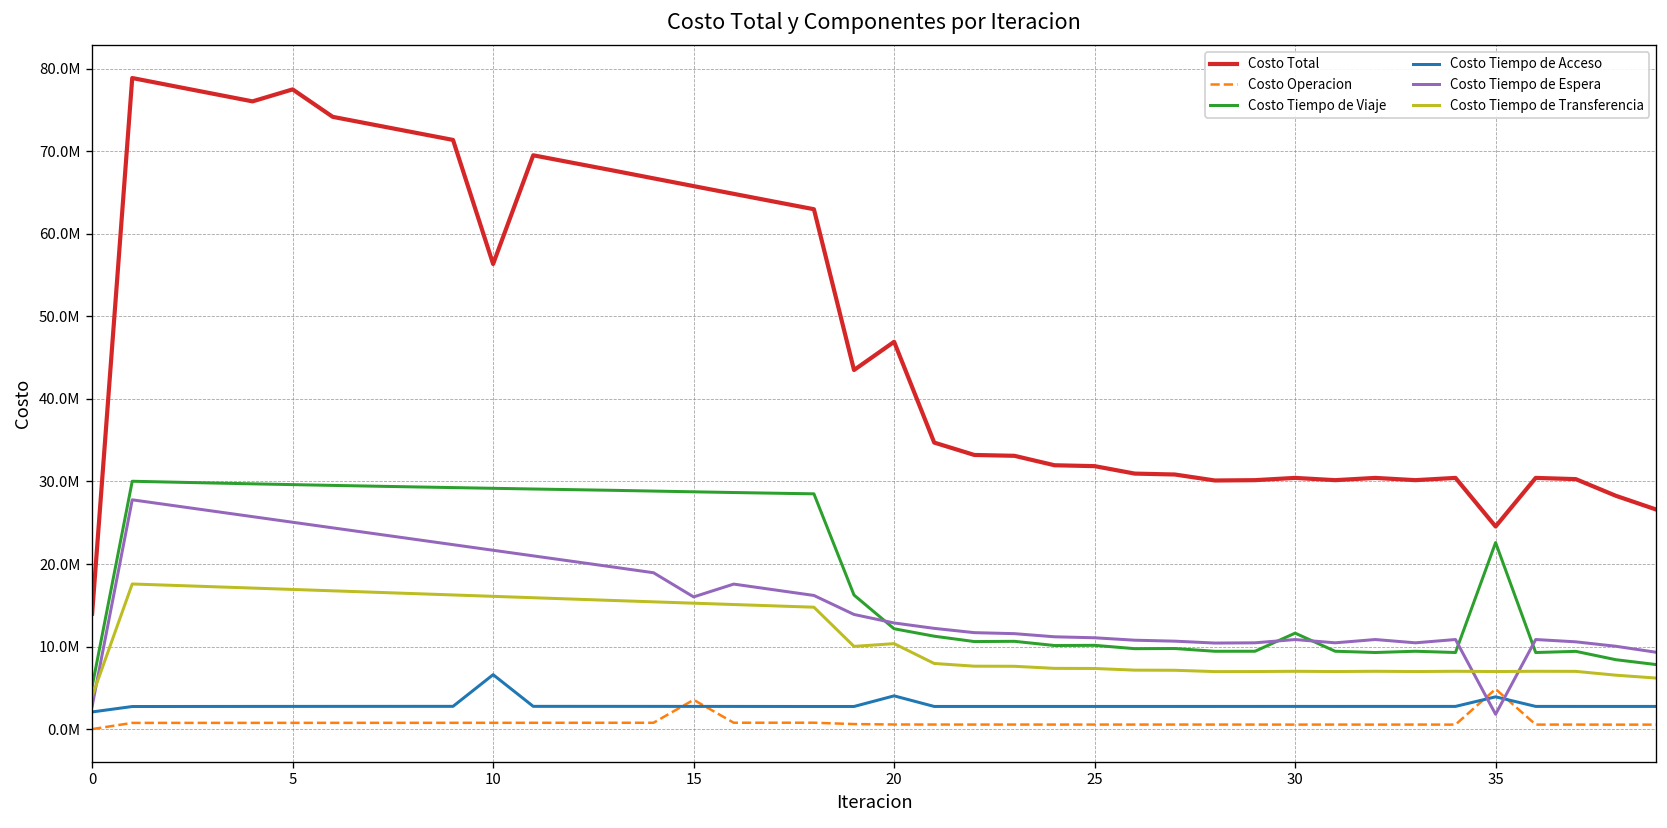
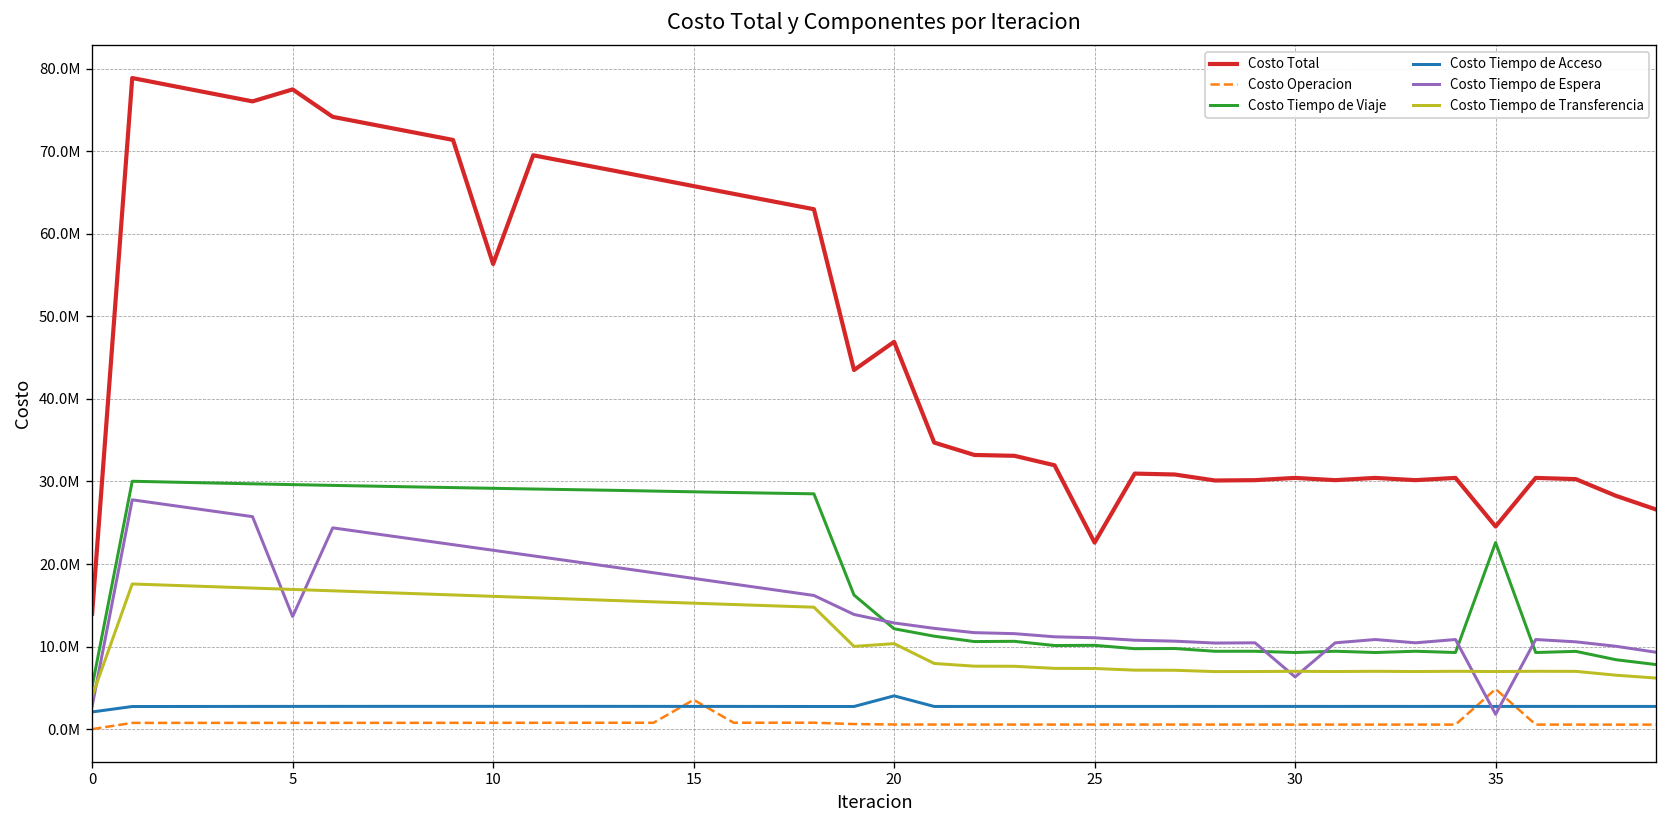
  {
    "Costo Total": {
      "0": 14000000,
      "5": 77000000,
      "10": 56000000,
      "15": 66000000,
      "20": 47000000,
-     "25": 32000000,
+     "25": 23000000,
      "30": 30000000,
      "35": 25000000
    },
    "Costo Operacion": {
      "0": 0,
      "5": 1000000,
      "10": 1000000,
      "15": 4000000,
      "20": 1000000,
      "25": 1000000,
      "30": 1000000,
      "35": 5000000
    },
    "Costo Tiempo de Viaje": {
      "0": 5000000,
      "5": 30000000,
      "10": 29000000,
      "15": 29000000,
      "20": 12000000,
      "25": 10000000,
-     "30": 12000000,
+     "30": 9000000,
      "35": 23000000
    },
    "Costo Tiempo de Acceso": {
      "0": 2000000,
      "5": 3000000,
-     "10": 7000000,
+     "10": 3000000,
      "15": 3000000,
      "20": 4000000,
      "25": 3000000,
      "30": 3000000,
-     "35": 4000000
+     "35": 3000000
    },
    "Costo Tiempo de Espera": {
      "0": 3000000,
-     "5": 25000000,
+     "5": 14000000,
      "10": 22000000,
-     "15": 16000000,
+     "15": 18000000,
      "20": 13000000,
      "25": 11000000,
-     "30": 11000000,
+     "30": 6000000,
      "35": 2000000
    },
    "Costo Tiempo de Transferencia": {
      "0": 4000000,
      "5": 17000000,
      "10": 16000000,
      "15": 15000000,
      "20": 10000000,
      "25": 7000000,
      "30": 7000000,
      "35": 7000000
    }
  }
